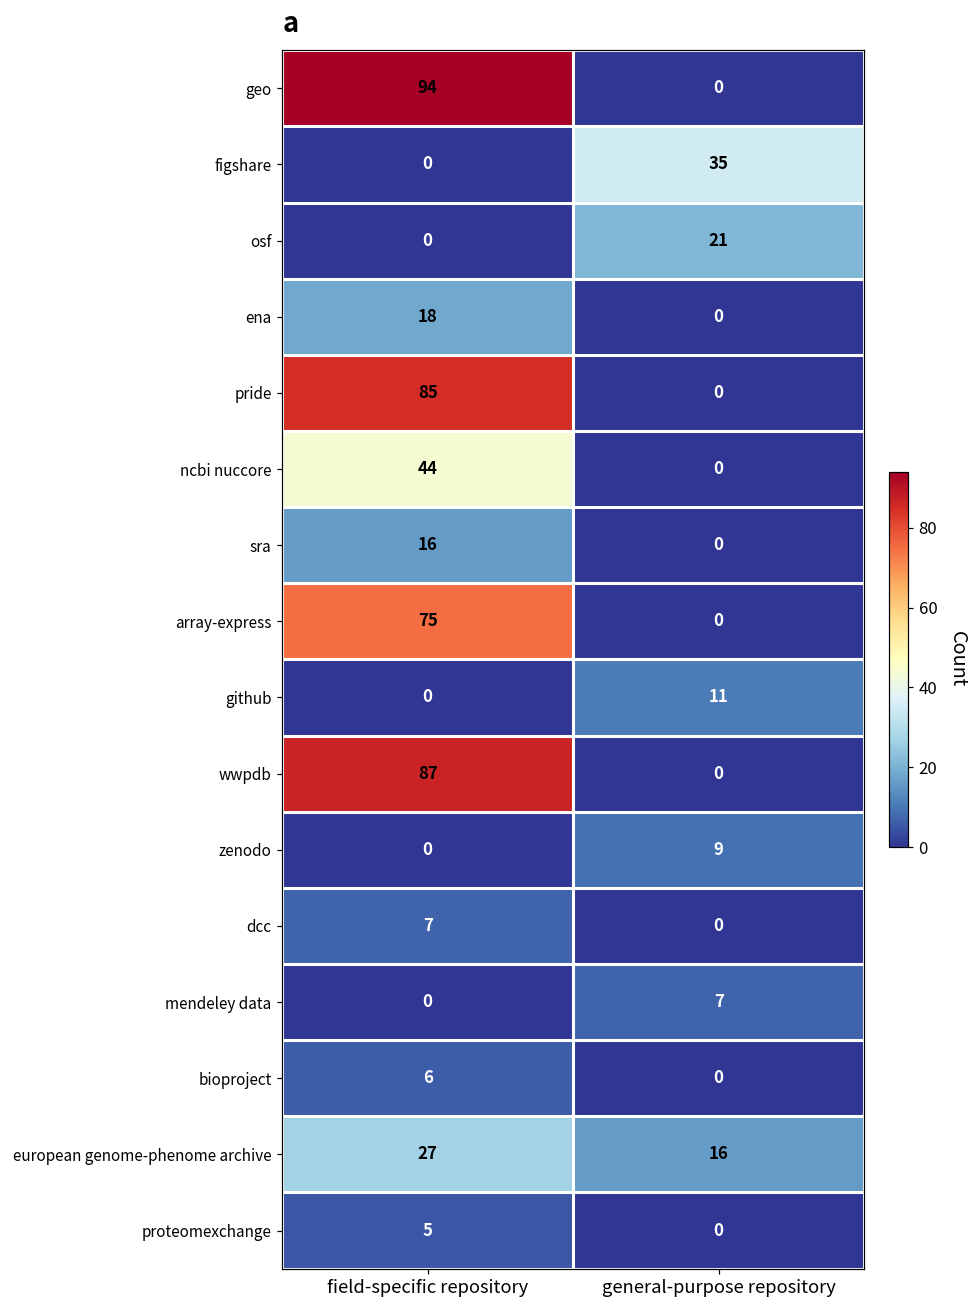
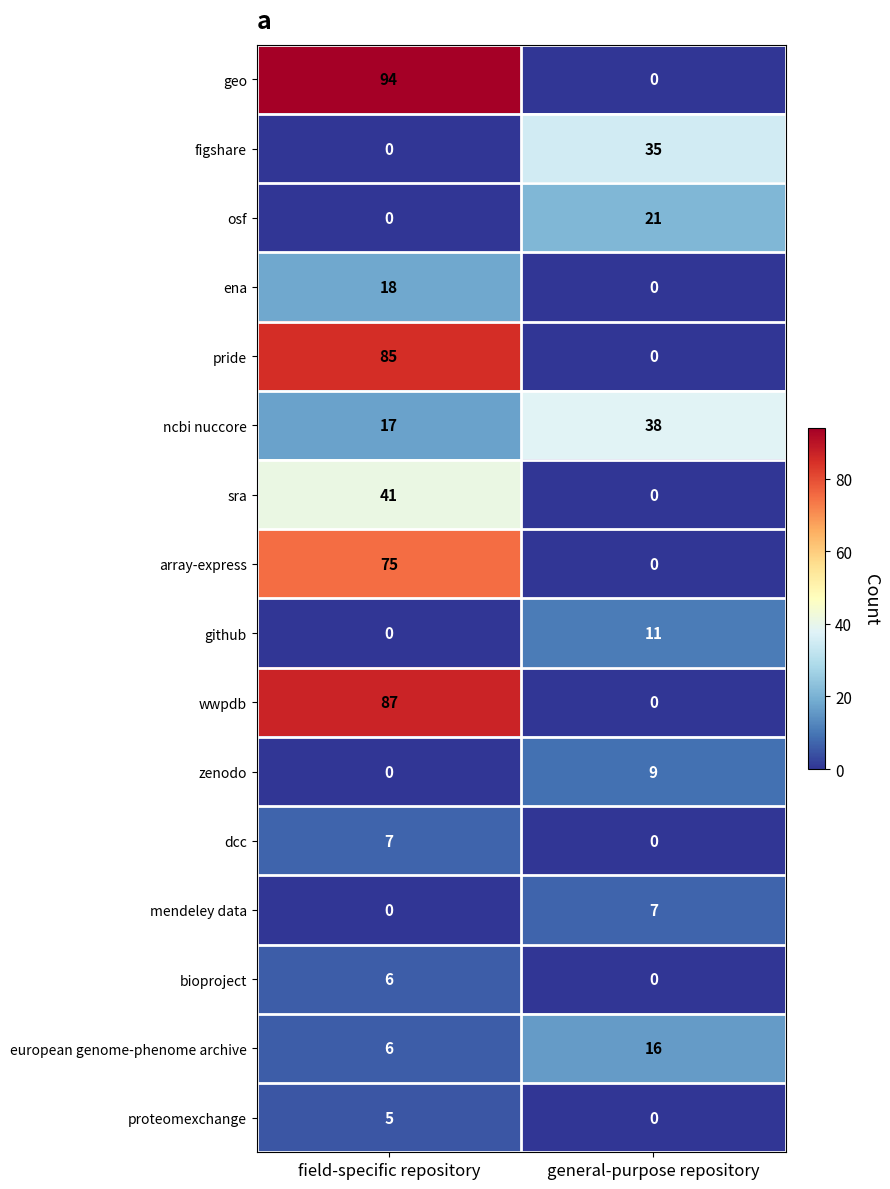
  {
    "geo": {
      "field-specific repository": 94,
      "general-purpose repository": 0
    },
    "figshare": {
      "field-specific repository": 0,
      "general-purpose repository": 35
    },
    "osf": {
      "field-specific repository": 0,
      "general-purpose repository": 21
    },
    "ena": {
      "field-specific repository": 18,
      "general-purpose repository": 0
    },
    "pride": {
      "field-specific repository": 85,
      "general-purpose repository": 0
    },
    "ncbi nuccore": {
-     "field-specific repository": 44,
-     "general-purpose repository": 0
+     "field-specific repository": 17,
+     "general-purpose repository": 38
    },
    "sra": {
-     "field-specific repository": 16,
+     "field-specific repository": 41,
      "general-purpose repository": 0
    },
    "array-express": {
      "field-specific repository": 75,
      "general-purpose repository": 0
    },
    "github": {
      "field-specific repository": 0,
      "general-purpose repository": 11
    },
    "wwpdb": {
      "field-specific repository": 87,
      "general-purpose repository": 0
    },
    "zenodo": {
      "field-specific repository": 0,
      "general-purpose repository": 9
    },
    "dcc": {
      "field-specific repository": 7,
      "general-purpose repository": 0
    },
    "mendeley data": {
      "field-specific repository": 0,
      "general-purpose repository": 7
    },
    "bioproject": {
      "field-specific repository": 6,
      "general-purpose repository": 0
    },
    "european genome-phenome archive": {
-     "field-specific repository": 27,
+     "field-specific repository": 6,
      "general-purpose repository": 16
    },
    "proteomexchange": {
      "field-specific repository": 5,
      "general-purpose repository": 0
    }
  }
